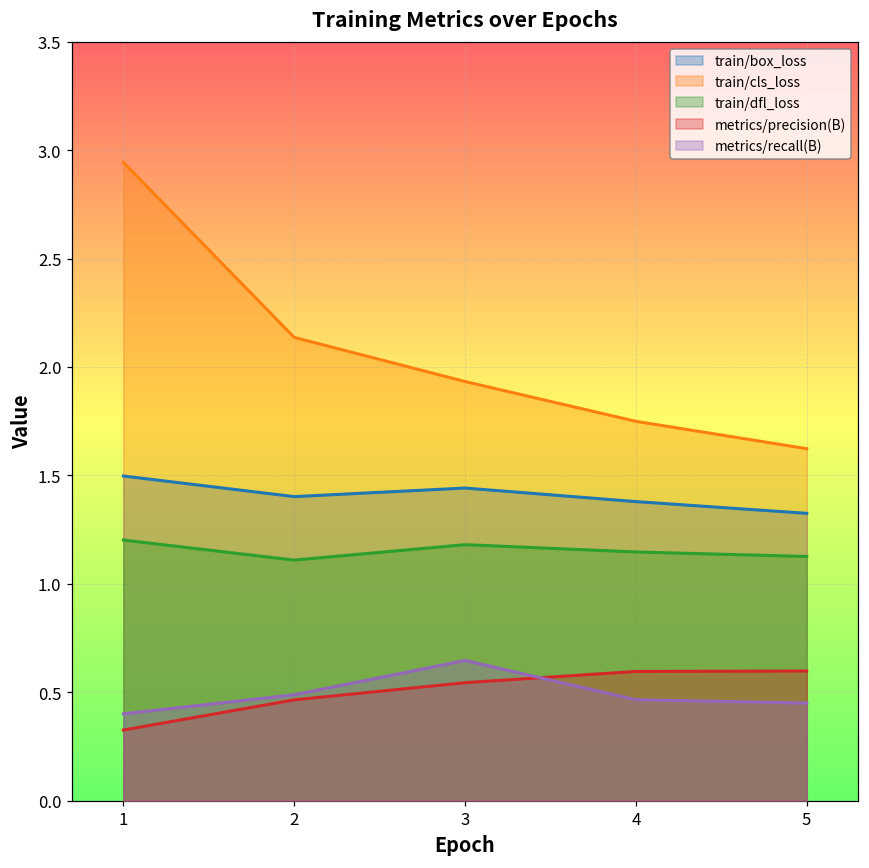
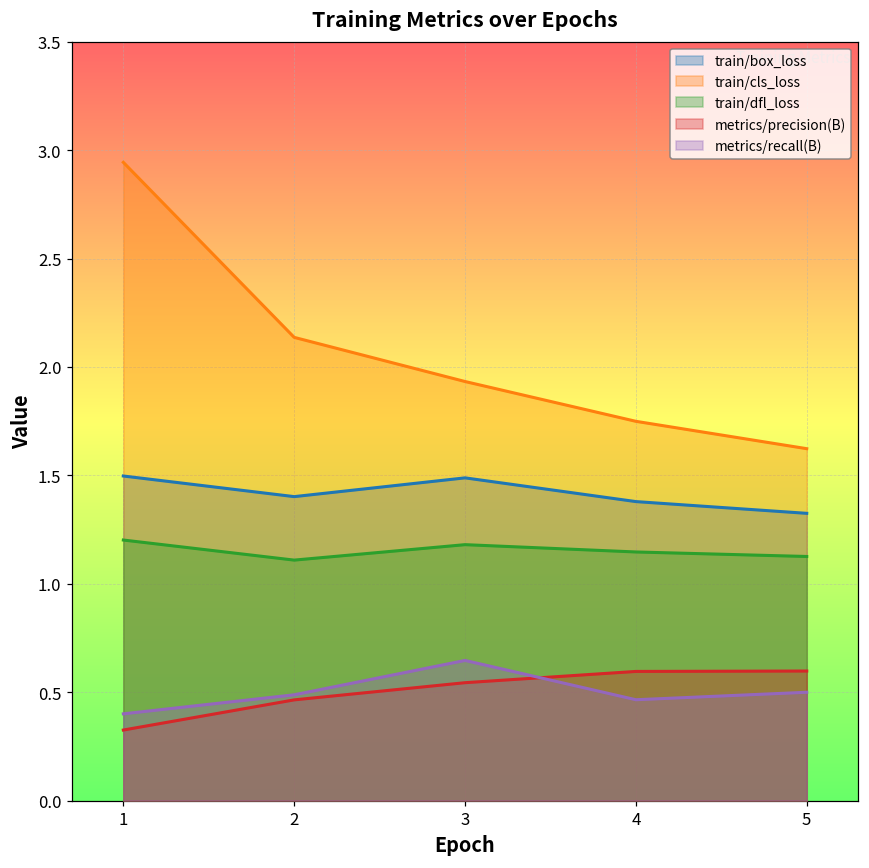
  {
    "train/box_loss": {
      "1": 1.50,
      "2": 1.40,
-     "3": 1.44,
+     "3": 1.49,
      "4": 1.38,
      "5": 1.32
    },
    "train/dfl_loss": {
      "1": 1.20,
      "2": 1.11,
      "3": 1.18,
      "4": 1.15,
      "5": 1.13
    },
    "metrics/recall(B)": {
      "1": 0.40,
      "2": 0.49,
      "3": 0.65,
      "4": 0.47,
-     "5": 0.45
+     "5": 0.50
    }
  }
